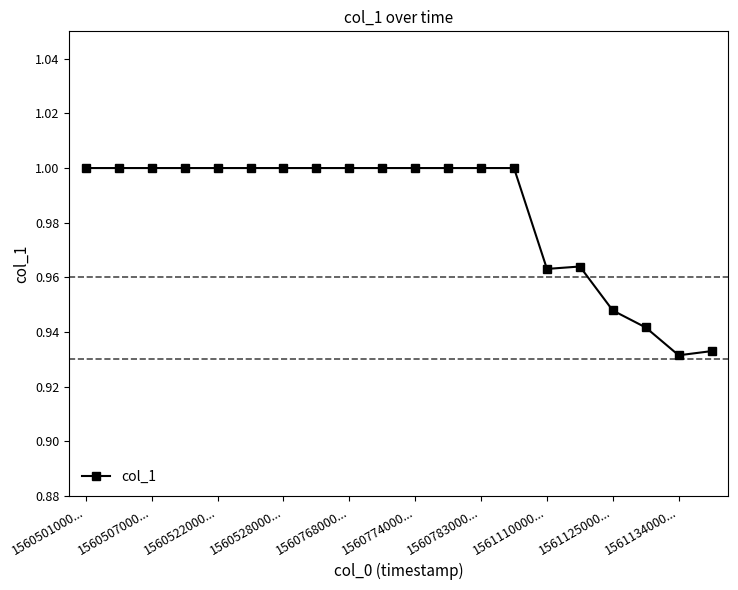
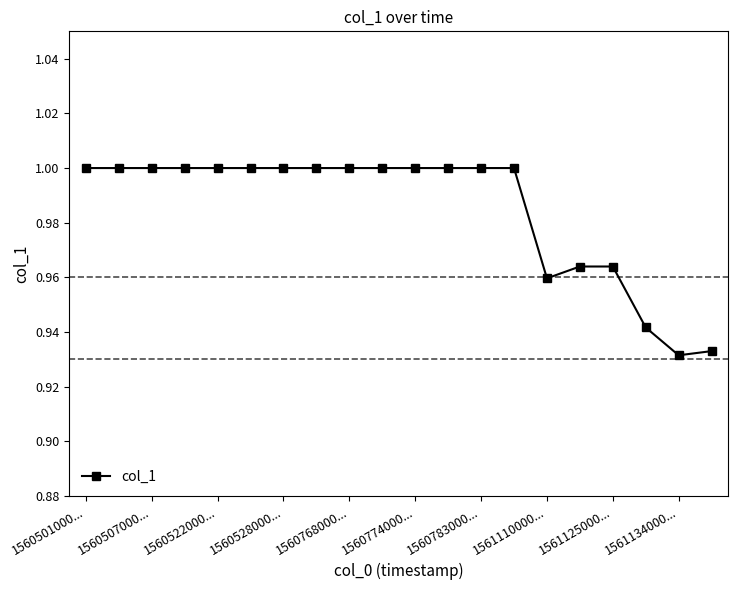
  {
    "1560501000...": 1.000,
    "1560507000...": 1.000,
    "1560522000...": 1.000,
    "1560528000...": 1.000,
    "1560768000...": 1.000,
    "1560774000...": 1.000,
    "1560783000...": 1.000,
-   "1561110000...": 0.963,
-   "1561125000...": 0.948,
+   "1561110000...": 0.960,
+   "1561125000...": 0.964,
    "1561134000...": 0.932
  }
